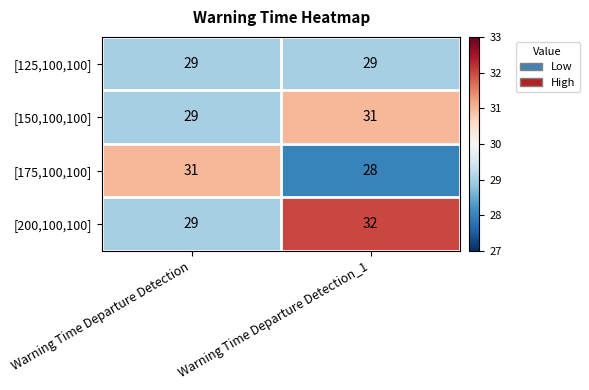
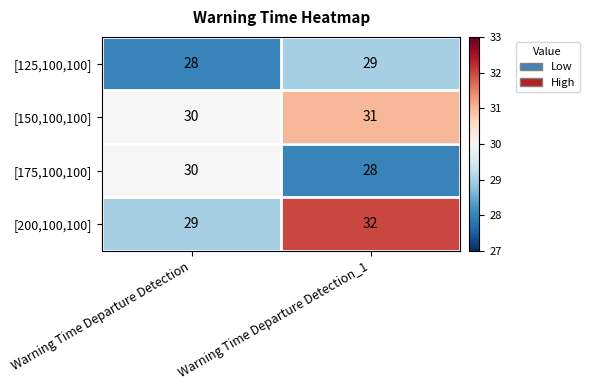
  {
    "[125,100,100]": {
-     "Warning Time Departure Detection": 29,
+     "Warning Time Departure Detection": 28,
      "Warning Time Departure Detection_1": 29
    },
    "[150,100,100]": {
-     "Warning Time Departure Detection": 29,
+     "Warning Time Departure Detection": 30,
      "Warning Time Departure Detection_1": 31
    },
    "[175,100,100]": {
-     "Warning Time Departure Detection": 31,
+     "Warning Time Departure Detection": 30,
      "Warning Time Departure Detection_1": 28
    },
    "[200,100,100]": {
      "Warning Time Departure Detection": 29,
      "Warning Time Departure Detection_1": 32
    }
  }
